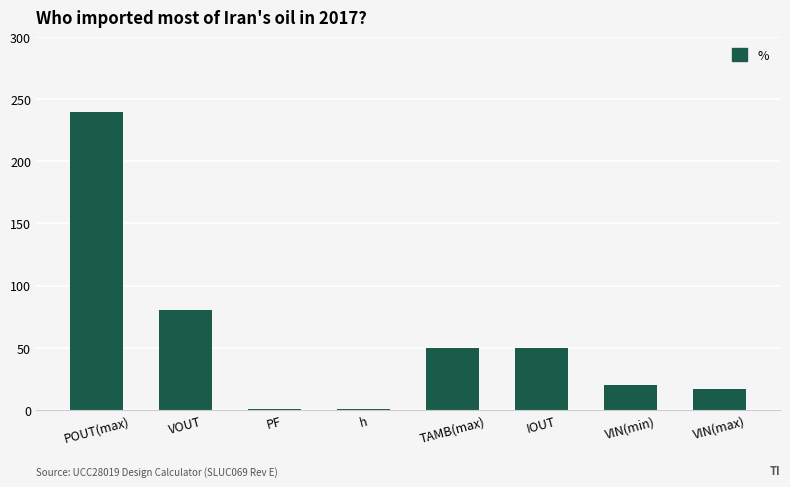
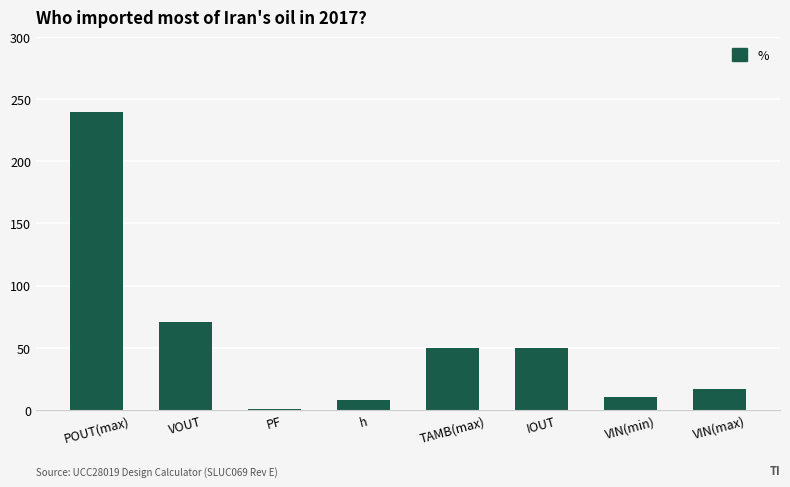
  {
    "POUT(max)": 240,
-   "VOUT": 80,
-   "h": 1,
+   "VOUT": 71,
+   "h": 8,
    "TAMB(max)": 50,
    "IOUT": 50,
-   "VIN(min)": 20,
+   "VIN(min)": 10,
    "VIN(max)": 17
  }
